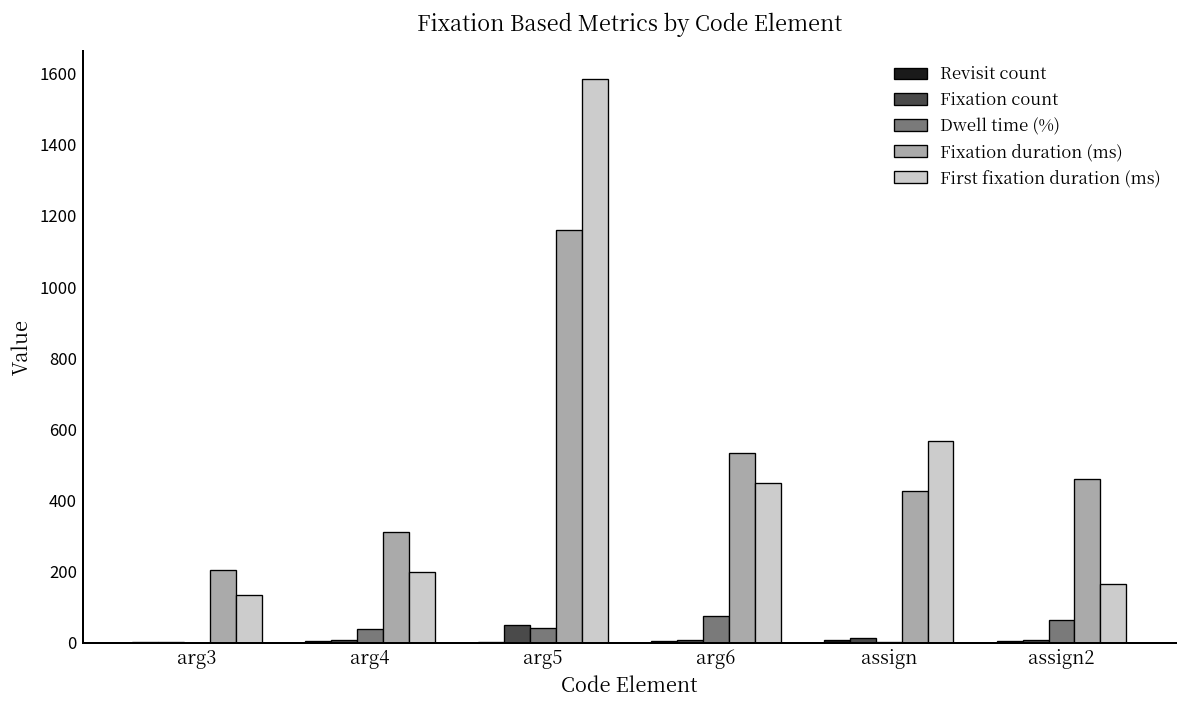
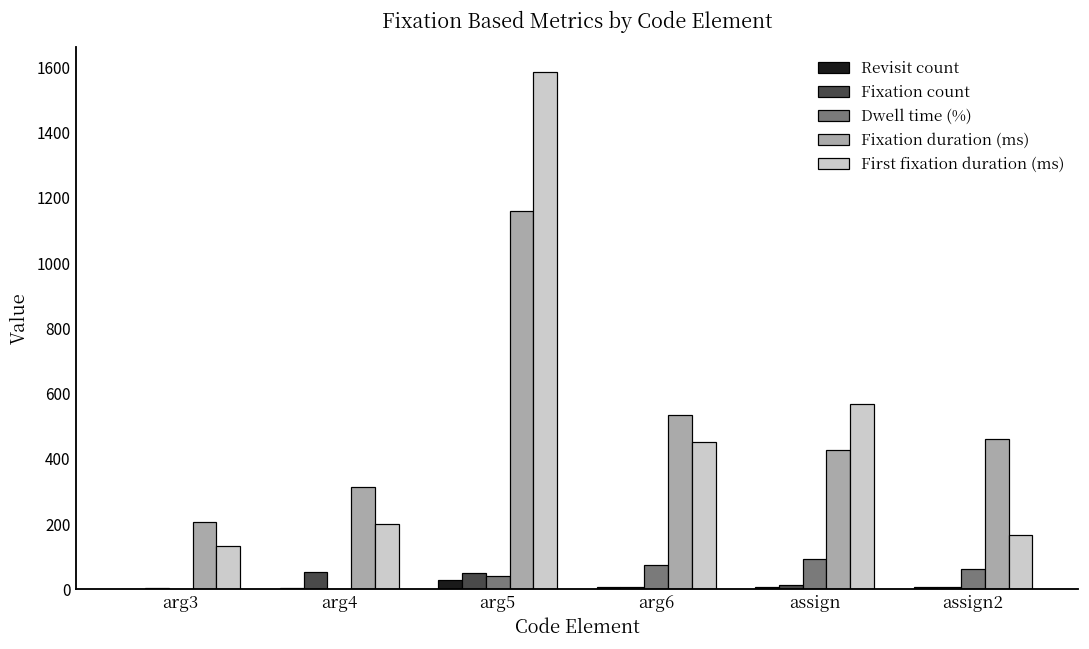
  {
    "Revisit count": {
-     "arg5": 0
+     "arg5": 30
    },
    "Fixation count": {
-     "arg4": 10,
+     "arg4": 50,
      "arg5": 50,
      "assign": 10
    },
    "Dwell time (%)": {
-     "arg4": 40,
+     "arg4": 0,
      "arg5": 40,
      "arg6": 80,
-     "assign": 0,
+     "assign": 90,
      "assign2": 60
    }
  }
